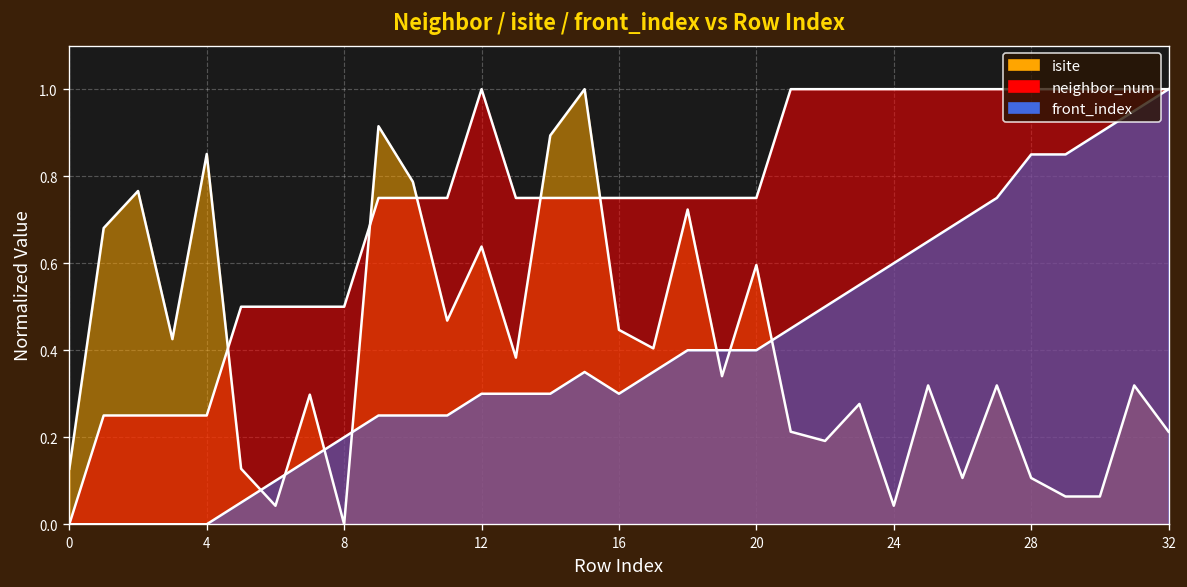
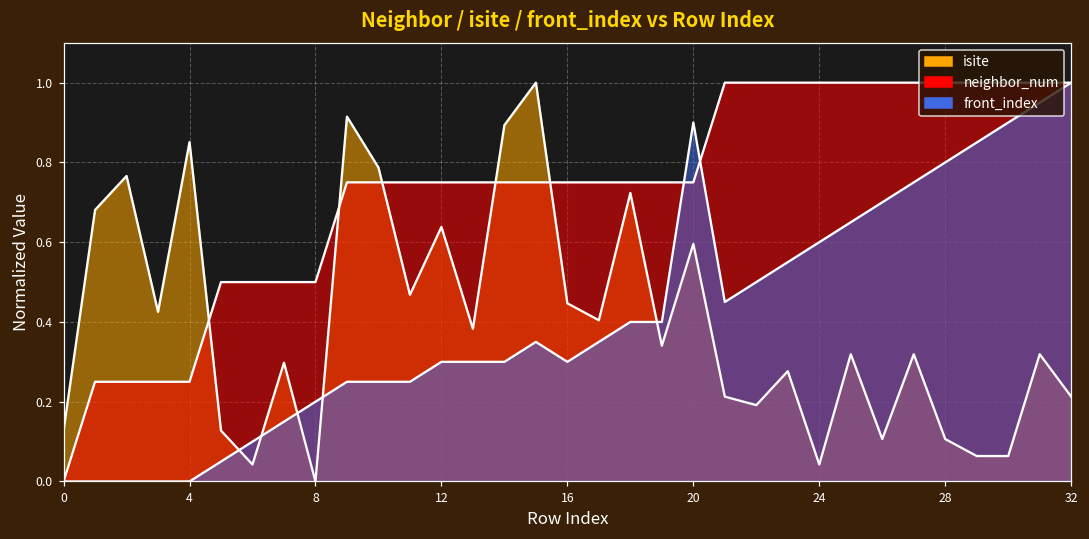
  {
    "isite": {
      "0": 0.13,
      "4": 0.85,
      "8": 0.00,
      "12": 0.64,
      "16": 0.45,
      "20": 0.60,
      "24": 0.04,
      "28": 0.11,
      "32": 0.21
    },
    "neighbor_num": {
      "4": 0.25,
      "8": 0.50,
-     "12": 1.00,
+     "12": 0.75,
      "16": 0.75,
      "20": 0.75,
      "24": 1.00
    },
    "front_index": {
      "4": 0.00,
      "8": 0.20,
      "12": 0.30,
      "16": 0.30,
-     "20": 0.40,
+     "20": 0.90,
      "24": 0.60,
-     "28": 0.85
+     "28": 0.80
    }
  }
